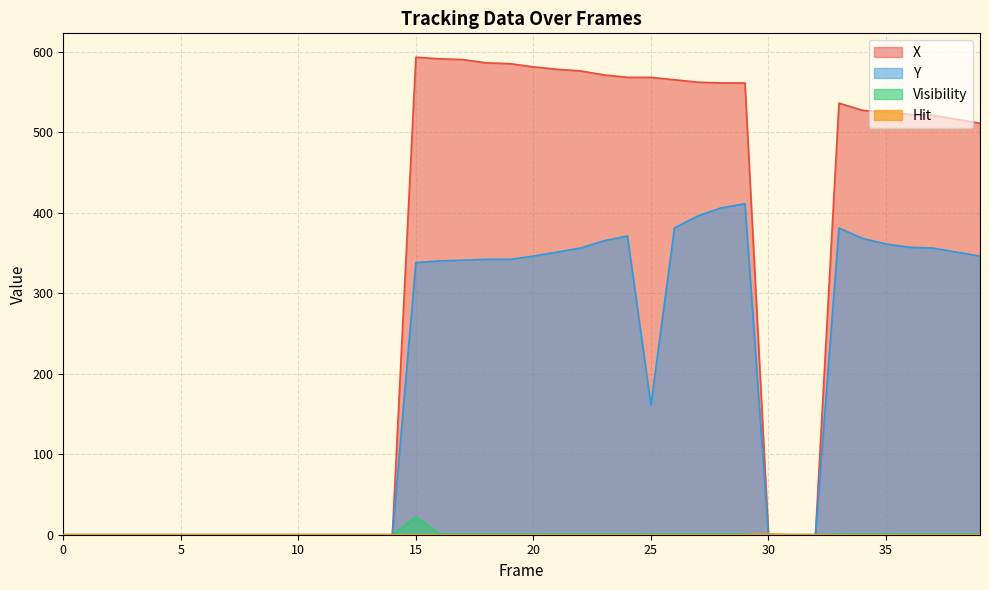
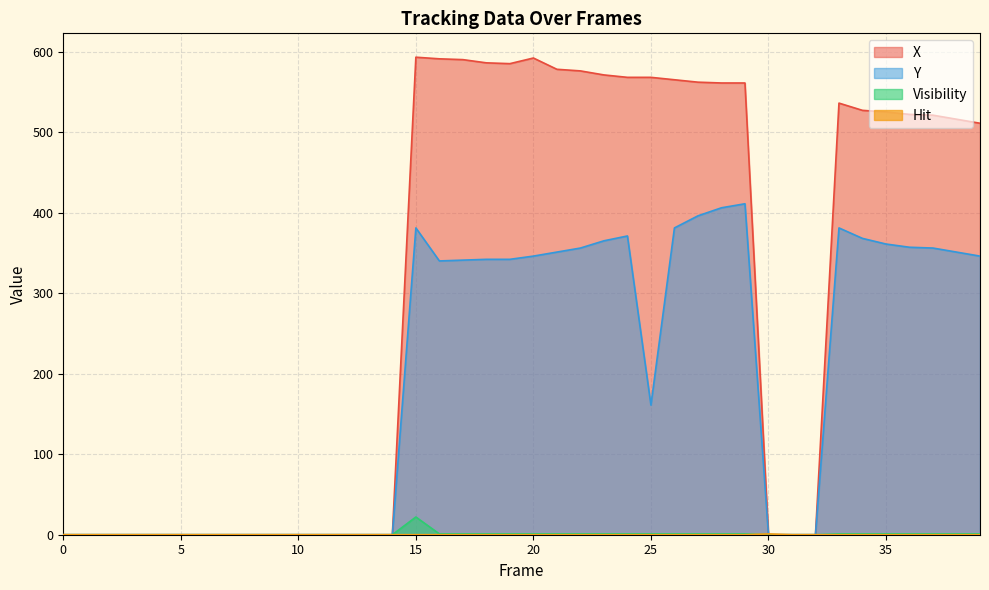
  {
    "X": {
      "15": 590,
-     "20": 580,
+     "20": 590,
      "25": 570
    },
    "Y": {
-     "15": 340,
+     "15": 380,
      "20": 350,
      "25": 160,
      "35": 360
    },
    "Visibility": {
      "15": 20
    },
    "Hit": {
      "15": 0
    }
  }
